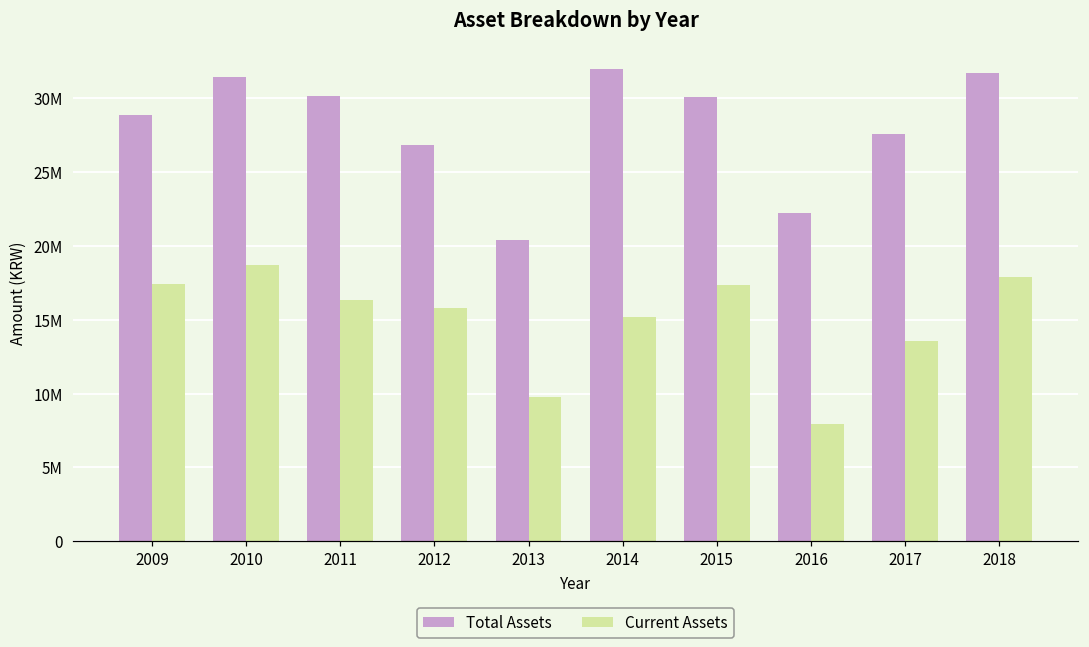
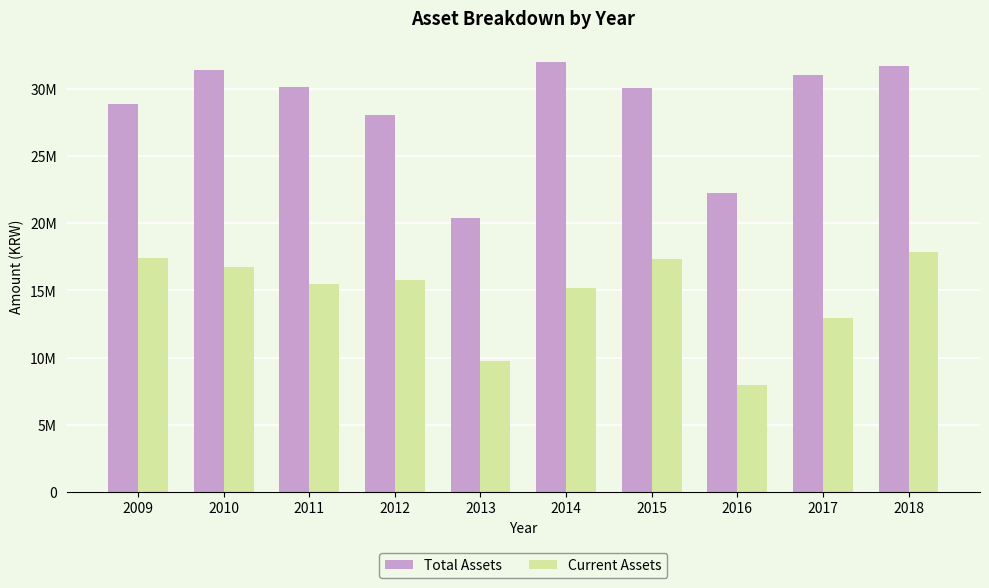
  {
    "Total Assets": {
      "2009": 28900000,
      "2010": 31400000,
      "2011": 30200000,
-     "2012": 26800000,
+     "2012": 28000000,
      "2013": 20400000,
      "2014": 32000000,
      "2015": 30100000,
      "2016": 22200000,
-     "2017": 27600000,
+     "2017": 31100000,
      "2018": 31700000
    },
    "Current Assets": {
      "2009": 17400000,
-     "2010": 18700000,
-     "2011": 16300000,
+     "2010": 16800000,
+     "2011": 15500000,
      "2012": 15800000,
      "2013": 9700000,
      "2014": 15200000,
      "2015": 17400000,
      "2016": 7900000,
-     "2017": 13600000,
+     "2017": 12900000,
      "2018": 17900000
    }
  }
